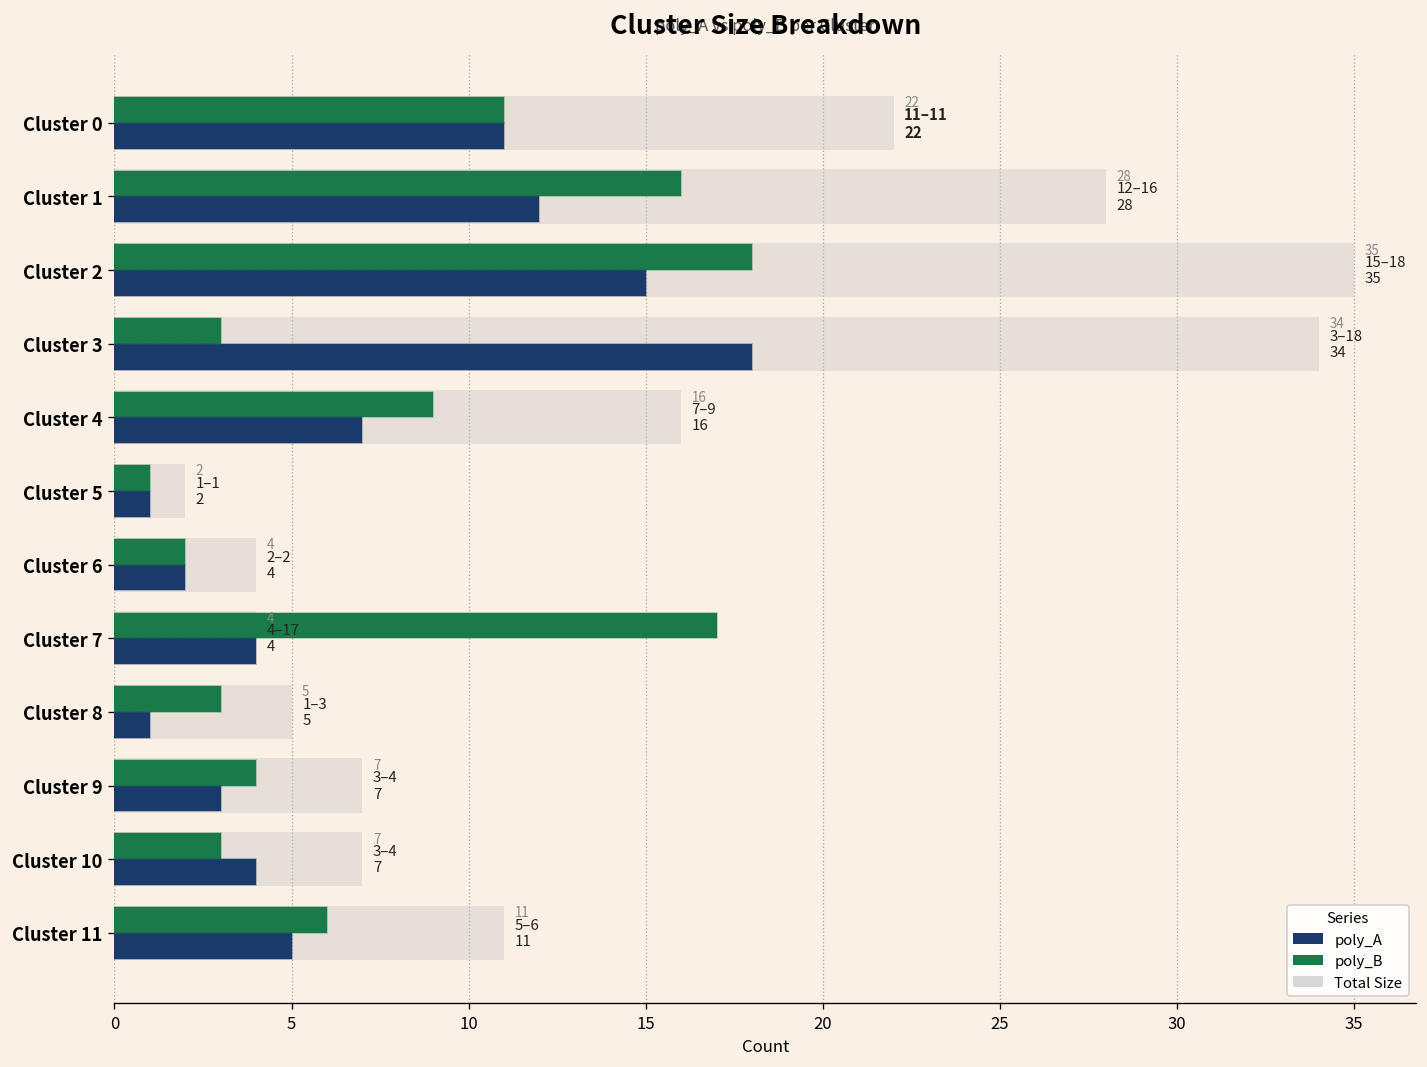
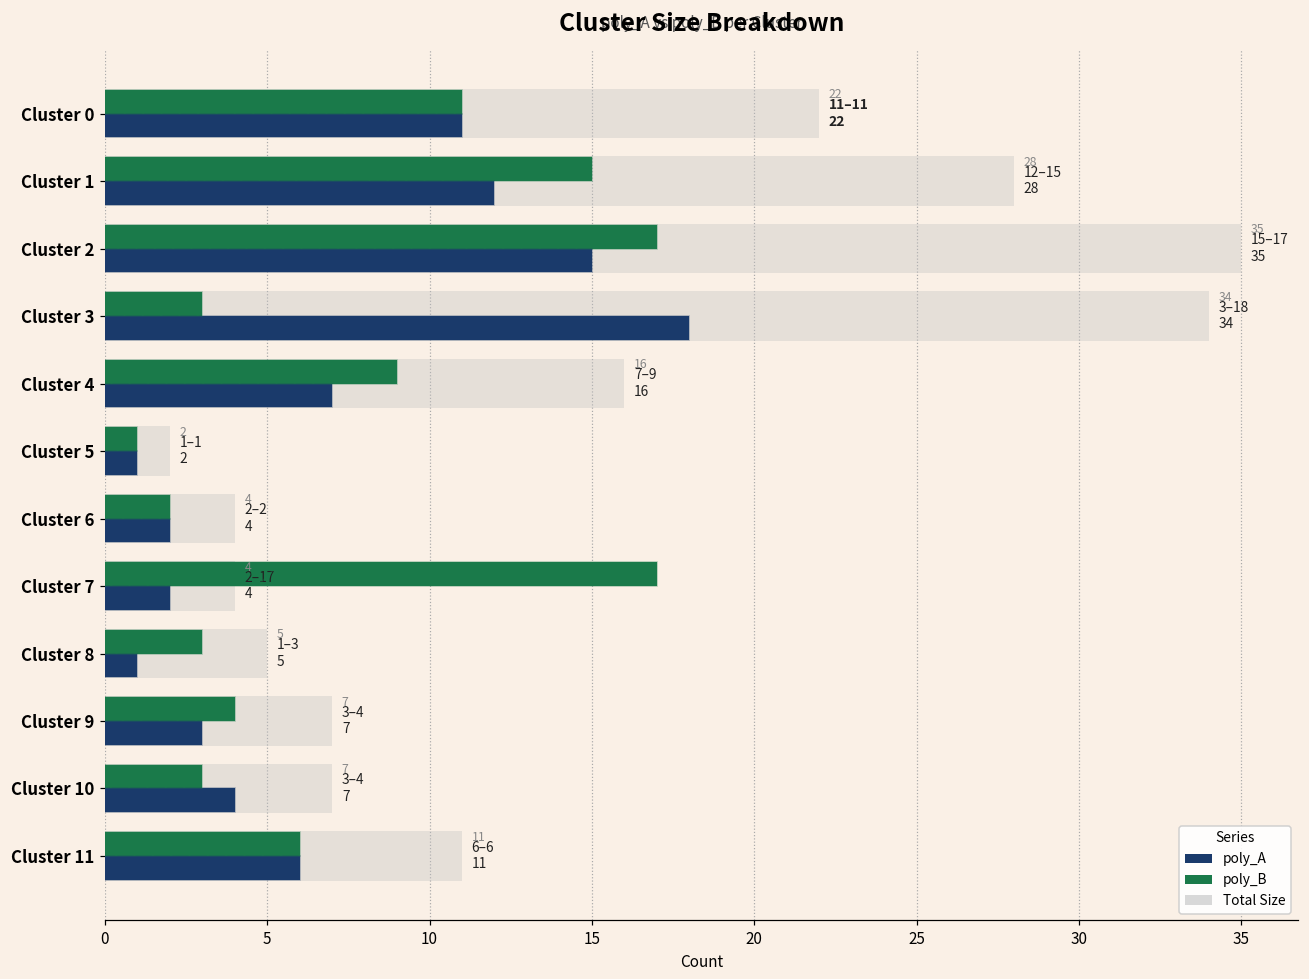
  {
    "poly_A": {
-     "Cluster 7": 4,
-     "Cluster 11": 5
+     "Cluster 7": 2,
+     "Cluster 11": 6
    },
    "poly_B": {
-     "Cluster 1": 16,
-     "Cluster 2": 18,
+     "Cluster 1": 15,
+     "Cluster 2": 17,
      "Cluster 7": 17
    },
    "Total Size": {
      "Cluster 0": 22,
      "Cluster 1": 28,
      "Cluster 2": 35,
      "Cluster 3": 34,
      "Cluster 4": 16,
      "Cluster 5": 2,
      "Cluster 6": 4,
      "Cluster 7": 4,
      "Cluster 8": 5,
      "Cluster 9": 7,
      "Cluster 10": 7,
      "Cluster 11": 11
    }
  }
